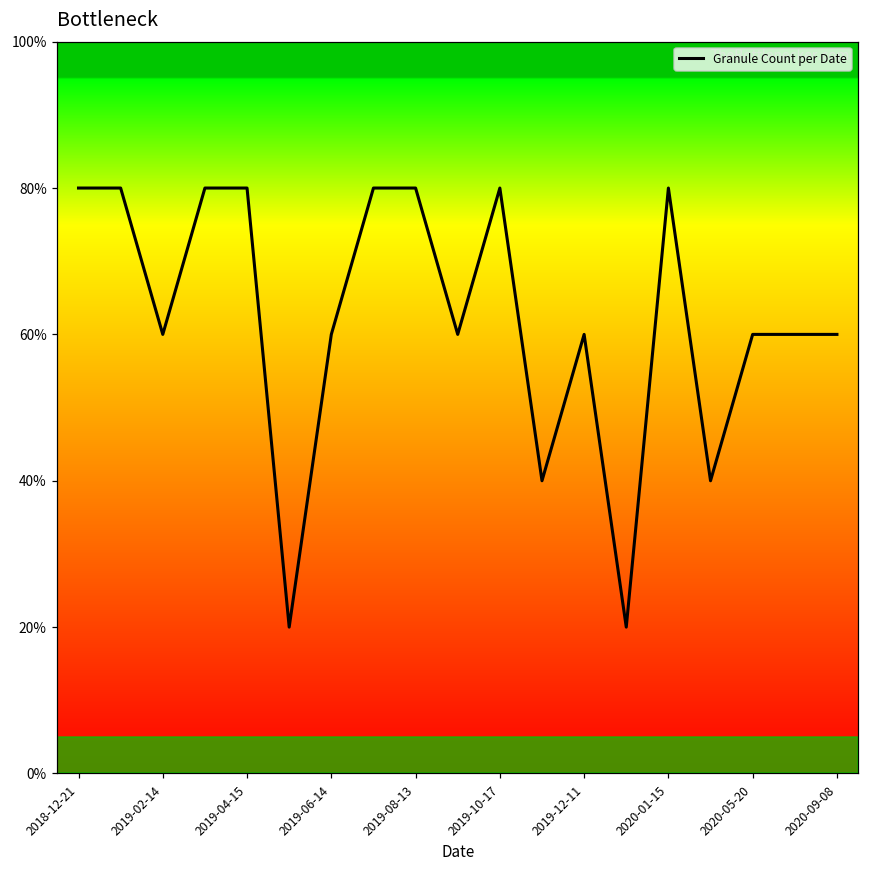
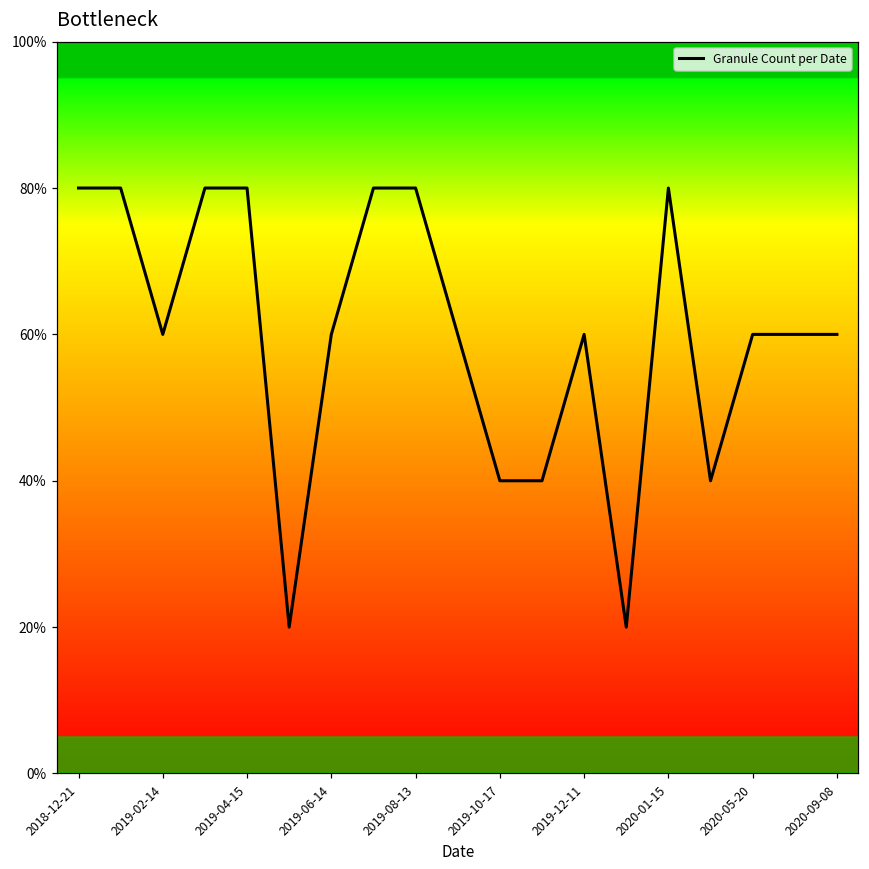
  {
    "2018-12-21": "80%",
    "2019-02-14": "60%",
    "2019-04-15": "80%",
    "2019-06-14": "60%",
    "2019-08-13": "80%",
-   "2019-10-17": "80%",
+   "2019-10-17": "40%",
    "2019-12-11": "60%",
    "2020-01-15": "80%",
    "2020-05-20": "60%",
    "2020-09-08": "60%"
  }
